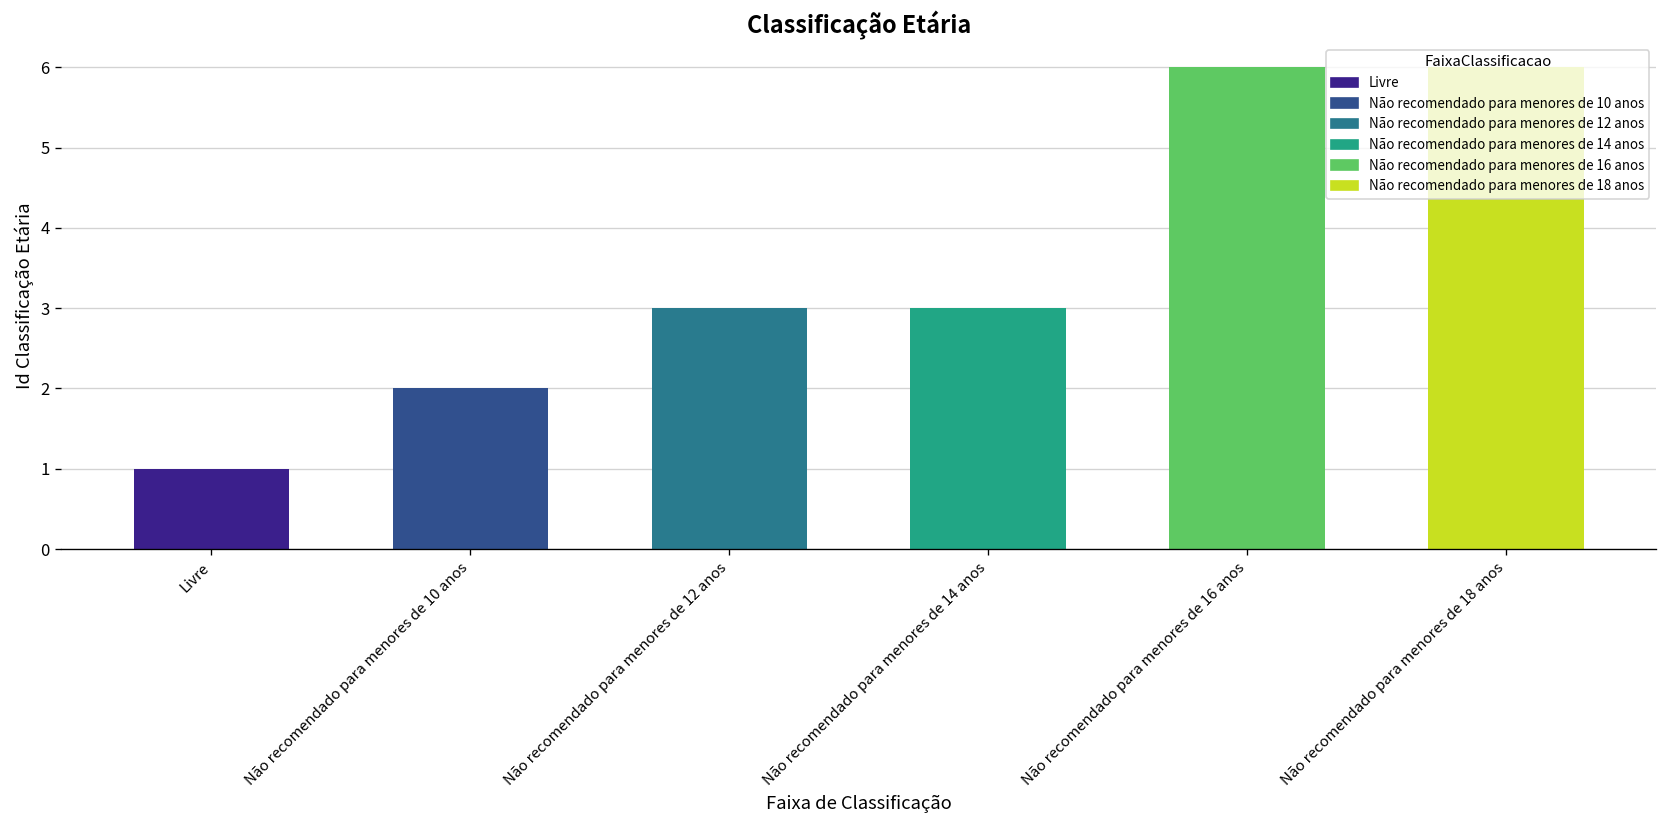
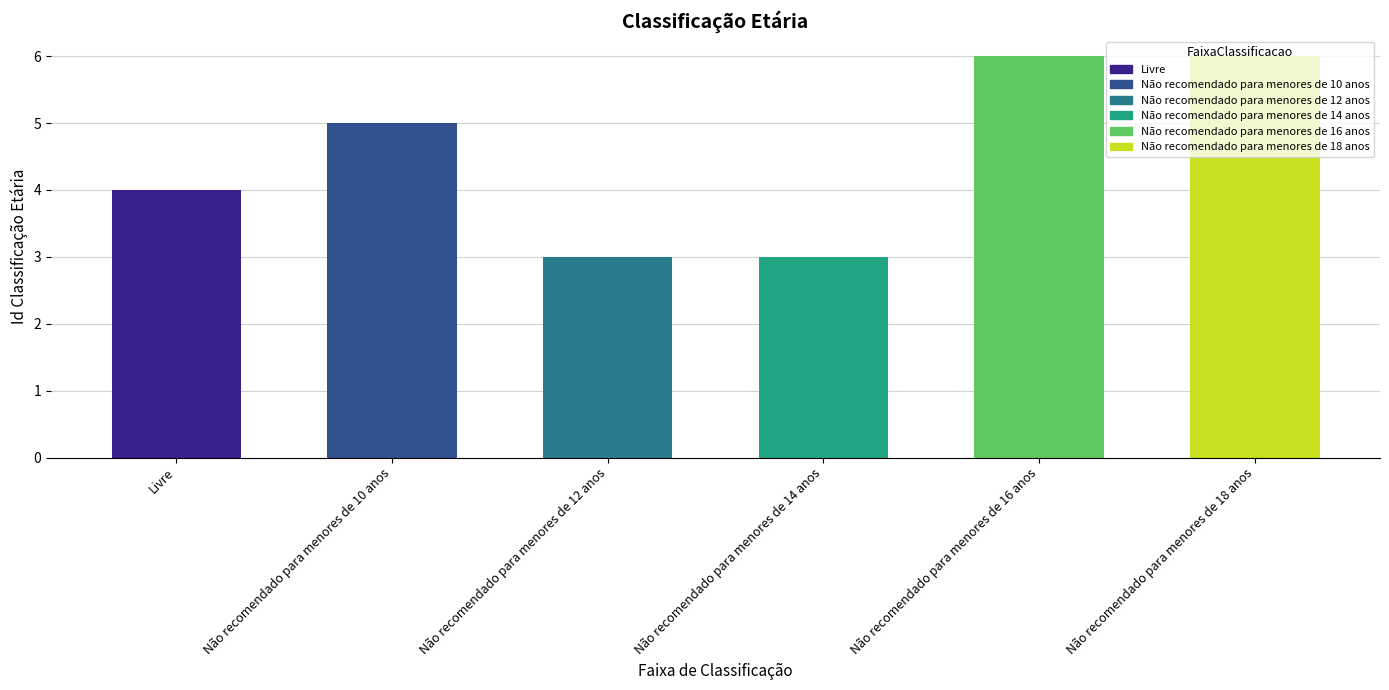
  {
-   "Livre": 1,
-   "Não recomendado para menores de 10 anos": 2,
+   "Livre": 4,
+   "Não recomendado para menores de 10 anos": 5,
    "Não recomendado para menores de 12 anos": 3,
    "Não recomendado para menores de 14 anos": 3,
    "Não recomendado para menores de 16 anos": 6
  }
